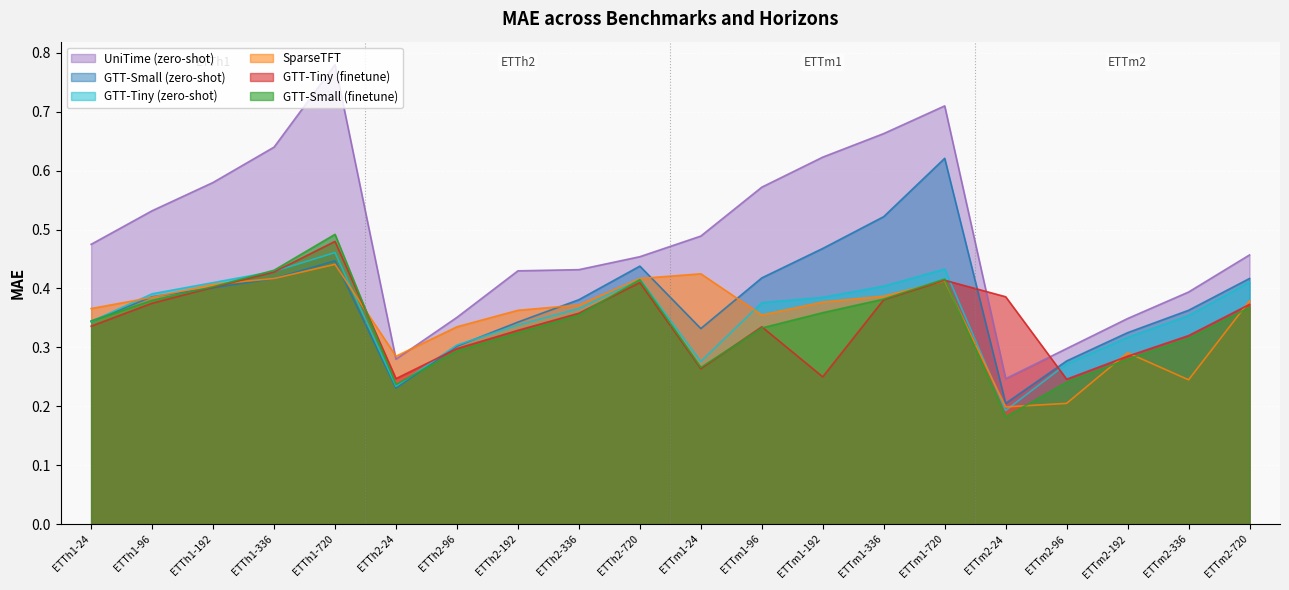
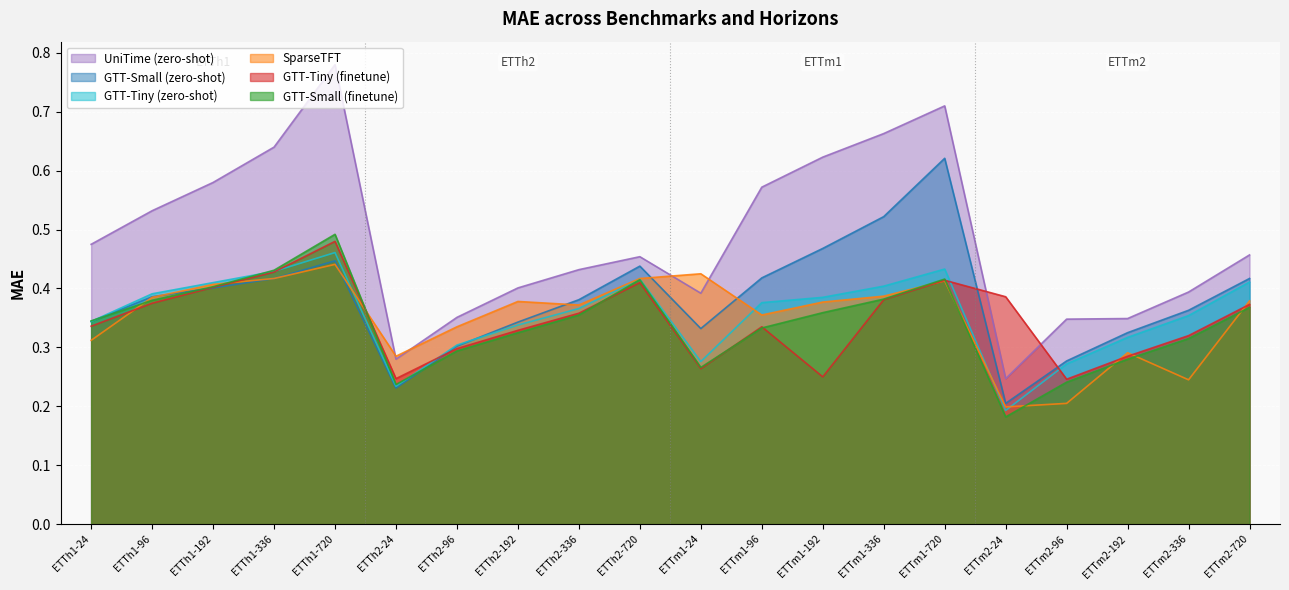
  {
    "UniTime (zero-shot)": {
      "ETTh1-24": 0.48,
      "ETTh1-96": 0.53,
      "ETTh1-192": 0.58,
      "ETTh1-336": 0.64,
      "ETTh2-24": 0.28,
      "ETTh2-96": 0.35,
-     "ETTh2-192": 0.43,
+     "ETTh2-192": 0.40,
      "ETTh2-336": 0.43,
      "ETTh2-720": 0.45,
-     "ETTm1-24": 0.49,
+     "ETTm1-24": 0.39,
      "ETTm1-96": 0.57,
      "ETTm1-192": 0.62,
      "ETTm1-336": 0.66,
      "ETTm1-720": 0.71,
      "ETTm2-24": 0.25,
-     "ETTm2-96": 0.30,
+     "ETTm2-96": 0.35,
      "ETTm2-192": 0.35,
      "ETTm2-336": 0.39,
      "ETTm2-720": 0.46
    },
    "SparseTFT": {
-     "ETTh1-24": 0.37,
+     "ETTh1-24": 0.31,
      "ETTh1-720": 0.44,
      "ETTh2-24": 0.29,
      "ETTh2-96": 0.34,
-     "ETTh2-192": 0.36,
+     "ETTh2-192": 0.38,
      "ETTh2-336": 0.37,
      "ETTm1-24": 0.43,
      "ETTm1-96": 0.36,
      "ETTm1-192": 0.38,
      "ETTm1-336": 0.39,
      "ETTm2-24": 0.20,
      "ETTm2-96": 0.21,
      "ETTm2-192": 0.29,
      "ETTm2-336": 0.25,
      "ETTm2-720": 0.38
    },
    "GTT-Tiny (finetune)": {
      "ETTh1-24": 0.34,
      "ETTh1-96": 0.38,
      "ETTh1-720": 0.48,
      "ETTh2-24": 0.25,
      "ETTh2-720": 0.41,
      "ETTm1-192": 0.25,
      "ETTm2-24": 0.39,
      "ETTm2-96": 0.25,
      "ETTm2-192": 0.29,
      "ETTm2-336": 0.32,
      "ETTm2-720": 0.37
    },
    "GTT-Small (finetune)": {
      "ETTh1-96": 0.38,
      "ETTh1-720": 0.49,
      "ETTm1-192": 0.36,
      "ETTm2-24": 0.18,
      "ETTm2-96": 0.24,
      "ETTm2-192": 0.28,
      "ETTm2-336": 0.32,
      "ETTm2-720": 0.37
    }
  }
